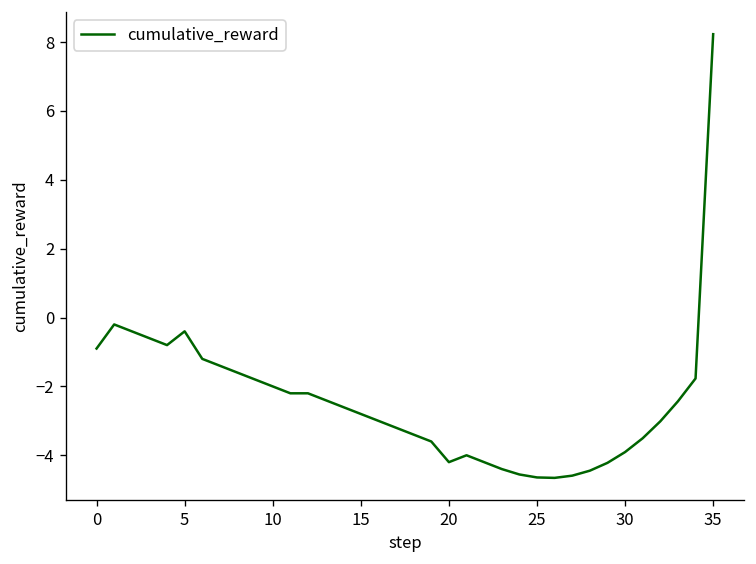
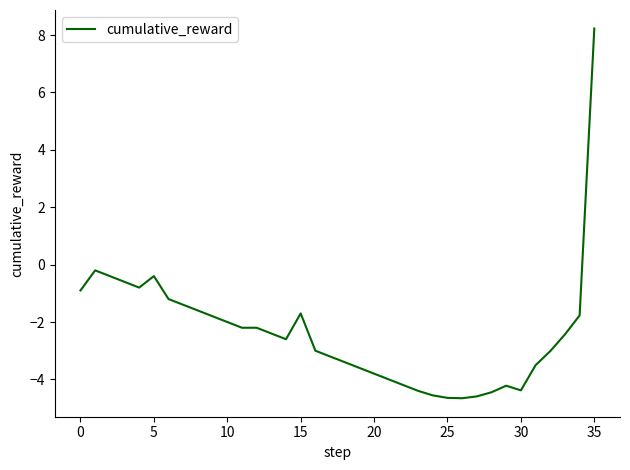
  {
    "0": -0.9,
    "5": -0.4,
    "10": -2.0,
-   "15": -2.8,
-   "20": -4.2,
+   "15": -1.7,
+   "20": -3.8,
    "25": -4.6,
-   "30": -3.9,
+   "30": -4.4,
    "35": 8.2
  }
